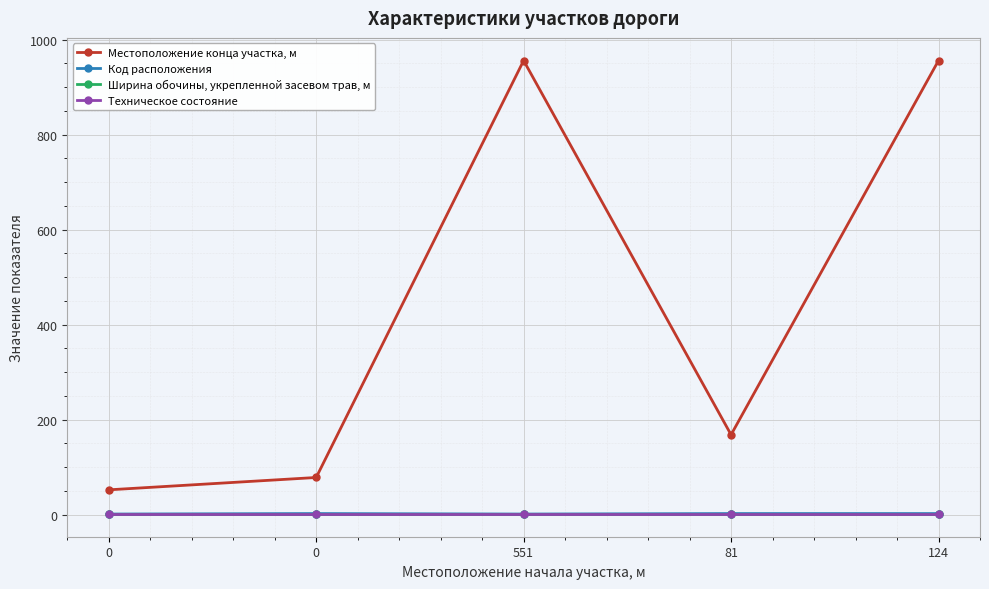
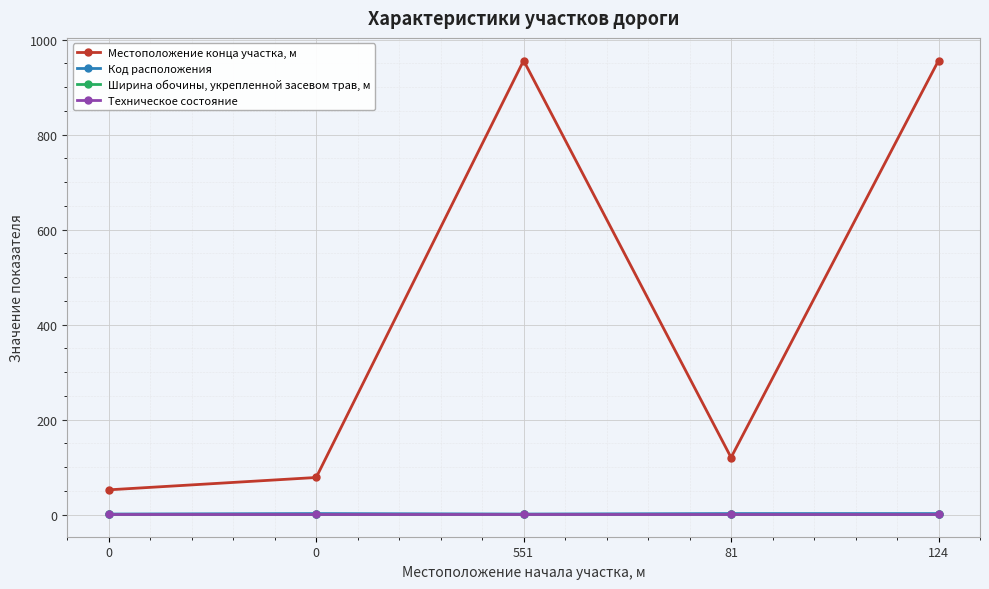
  {
    "Местоположение конца участка, м": {
      "551": 960,
-     "81": 170,
+     "81": 120,
      "124": 960
    },
    "Техническое состояние": {
      "551": 0,
      "81": 0,
      "124": 0
    }
  }
